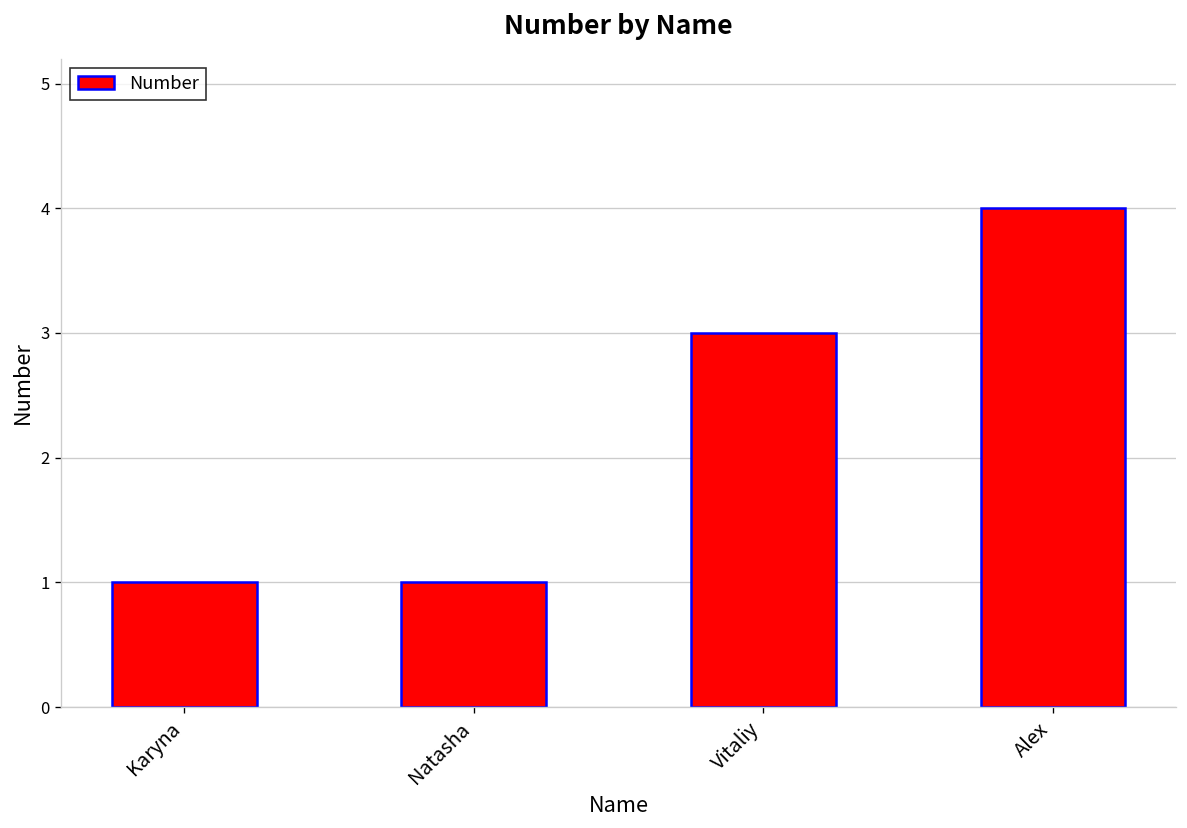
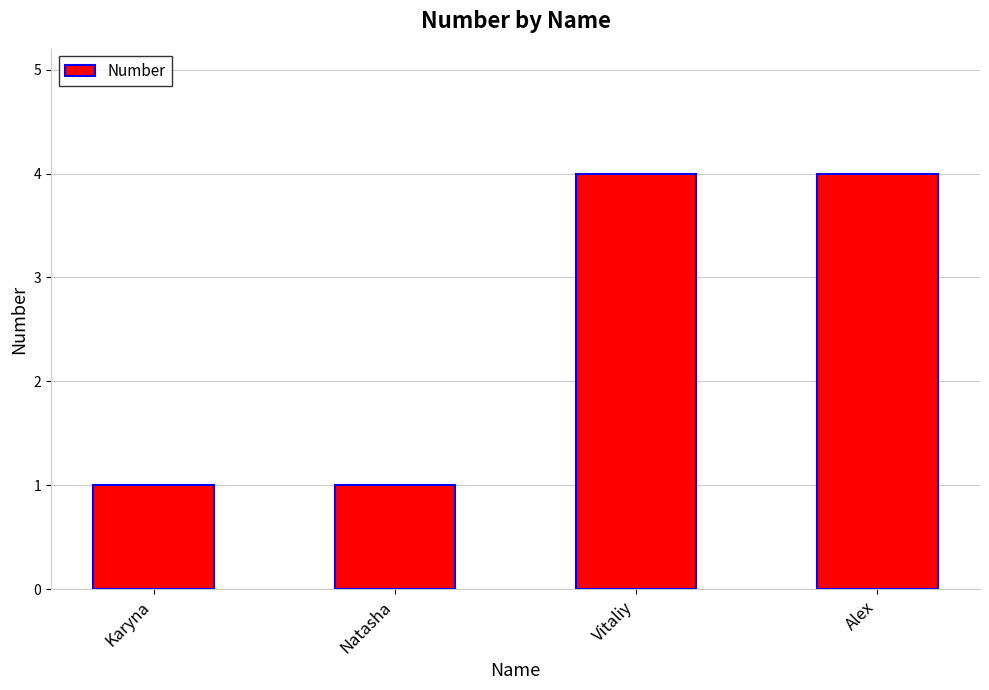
  {
    "Karyna": 1,
    "Natasha": 1,
-   "Vitaliy": 3,
+   "Vitaliy": 4,
    "Alex": 4
  }
